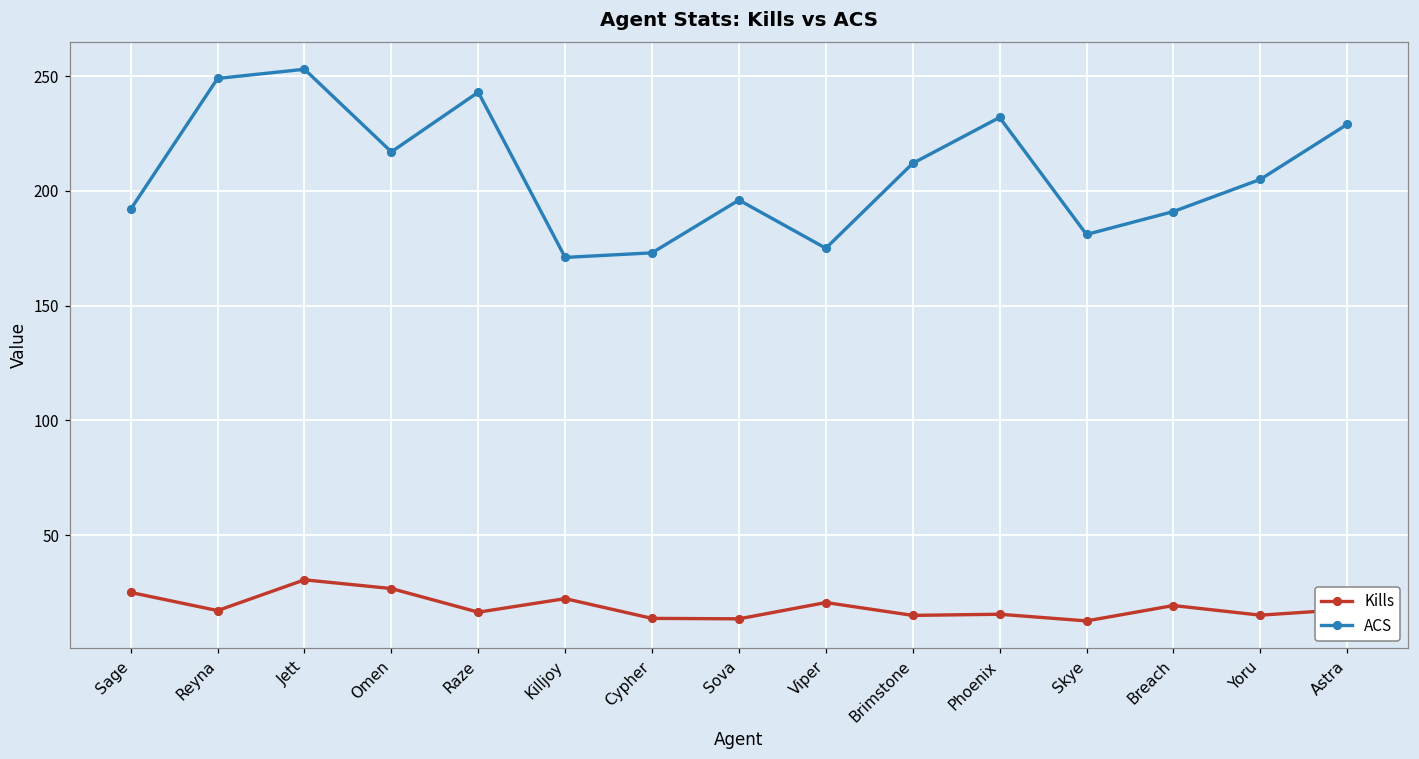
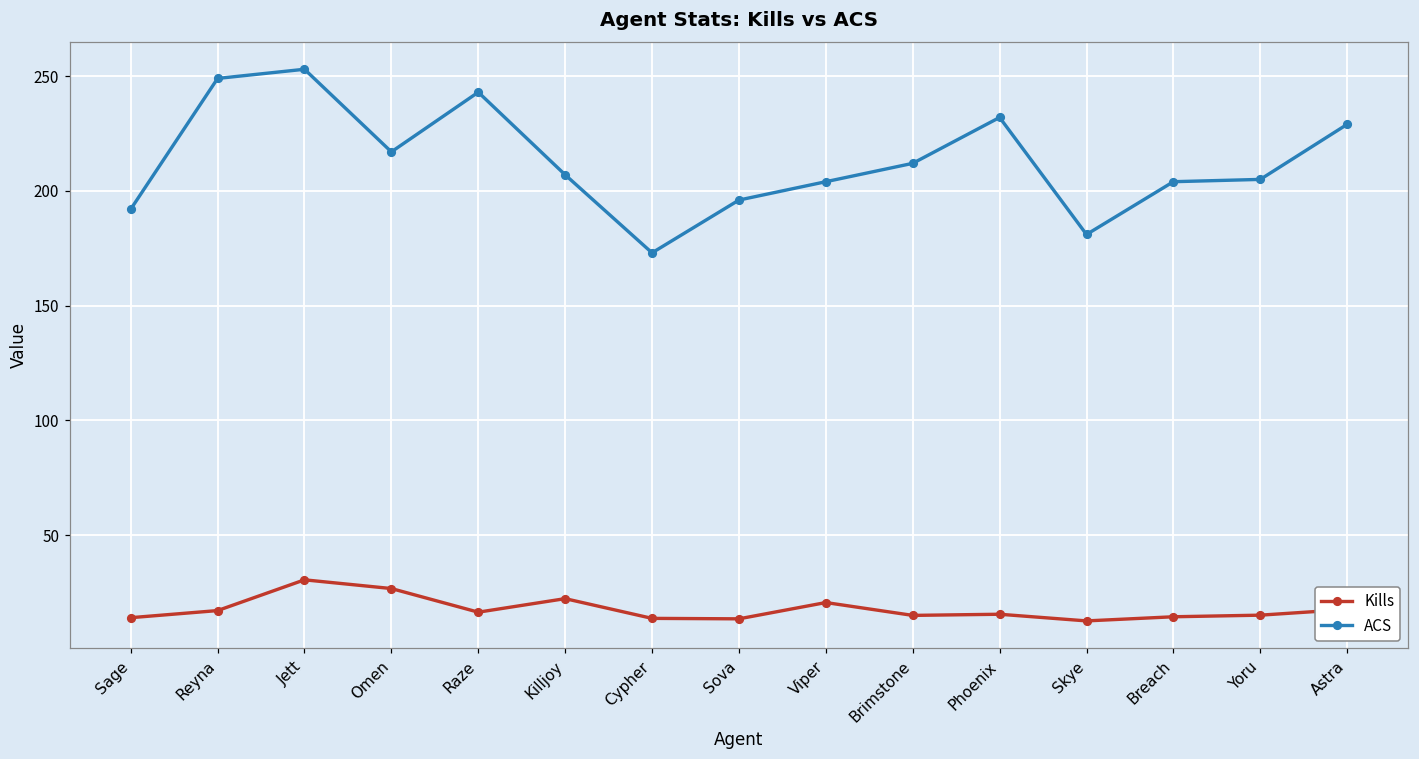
  {
    "Kills": {
-     "Sage": 25,
+     "Sage": 14,
      "Reyna": 17,
      "Jett": 31,
      "Omen": 27,
      "Raze": 16,
      "Killjoy": 22,
      "Cypher": 14,
      "Sova": 14,
      "Viper": 21,
      "Brimstone": 15,
      "Phoenix": 16,
      "Skye": 13,
-     "Breach": 19,
+     "Breach": 14,
      "Yoru": 15
    },
    "ACS": {
      "Sage": 192,
      "Reyna": 249,
      "Jett": 253,
      "Omen": 217,
      "Raze": 243,
-     "Killjoy": 171,
+     "Killjoy": 207,
      "Cypher": 173,
      "Sova": 196,
-     "Viper": 175,
+     "Viper": 204,
      "Brimstone": 212,
      "Phoenix": 232,
      "Skye": 181,
-     "Breach": 191,
+     "Breach": 204,
      "Yoru": 205,
      "Astra": 229
    }
  }
